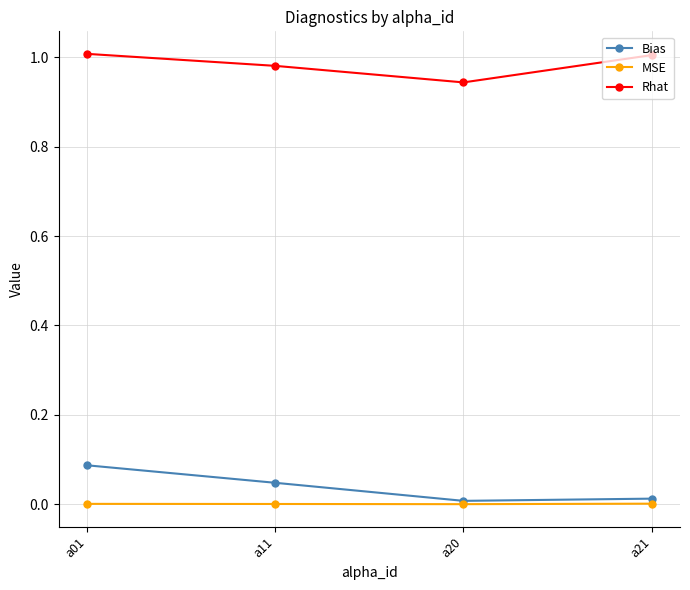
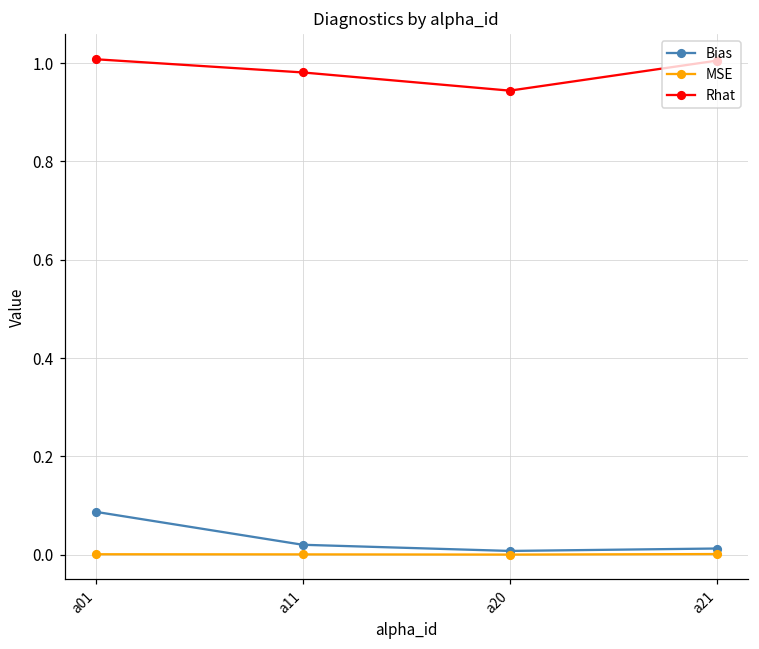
  {
    "Bias": {
      "a01": 0.09,
-     "a11": 0.05,
+     "a11": 0.02,
      "a20": 0.01,
      "a21": 0.01
    },
    "MSE": {
      "a01": 0.00,
      "a11": 0.00,
      "a20": 0.00,
      "a21": 0.00
    },
    "Rhat": {
      "a01": 1.01,
      "a11": 0.98,
      "a20": 0.94
    }
  }
